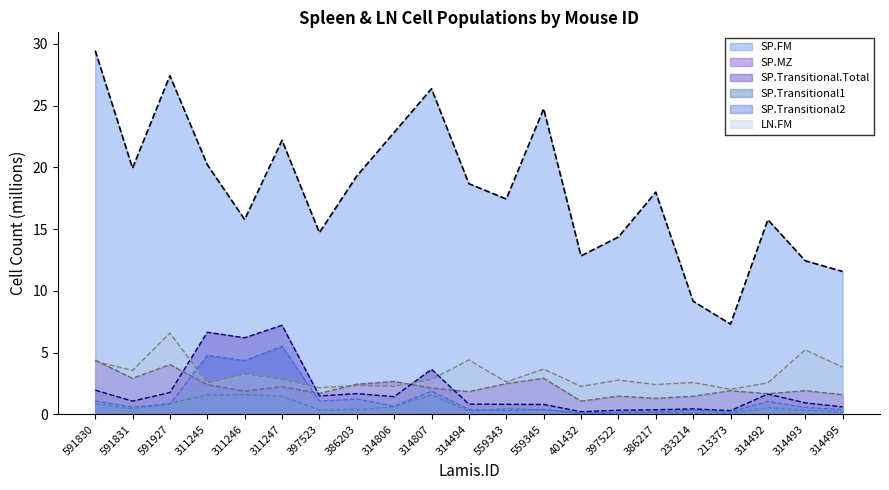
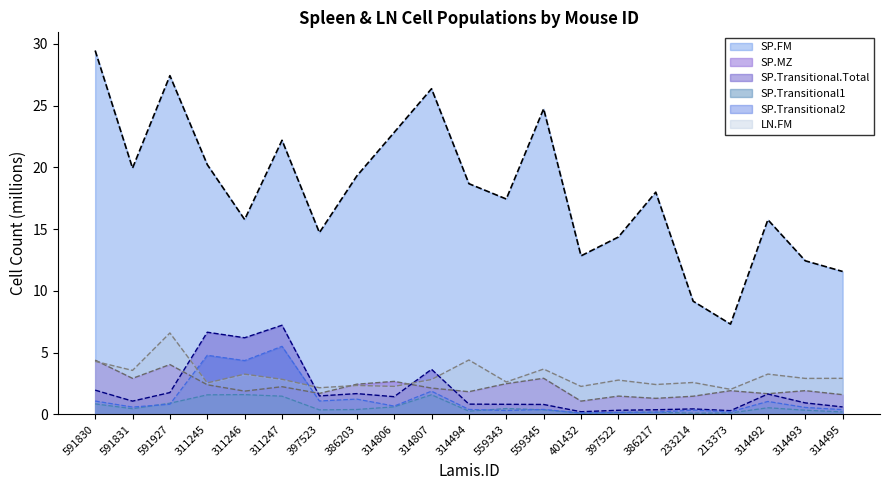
  {
    "LN.FM": {
      "591831": 3.6,
      "591927": 6.6,
      "311246": 3.3,
      "311247": 2.8,
      "397523": 2.2,
      "314806": 2.3,
      "314807": 2.8,
      "314494": 4.4,
      "559345": 3.7,
      "401432": 2.3,
      "397522": 2.8,
      "386217": 2.4,
      "233214": 2.6,
-     "314492": 2.5,
-     "314493": 5.2,
-     "314495": 3.8
+     "314492": 3.3,
+     "314493": 2.9,
+     "314495": 2.9
    }
  }
